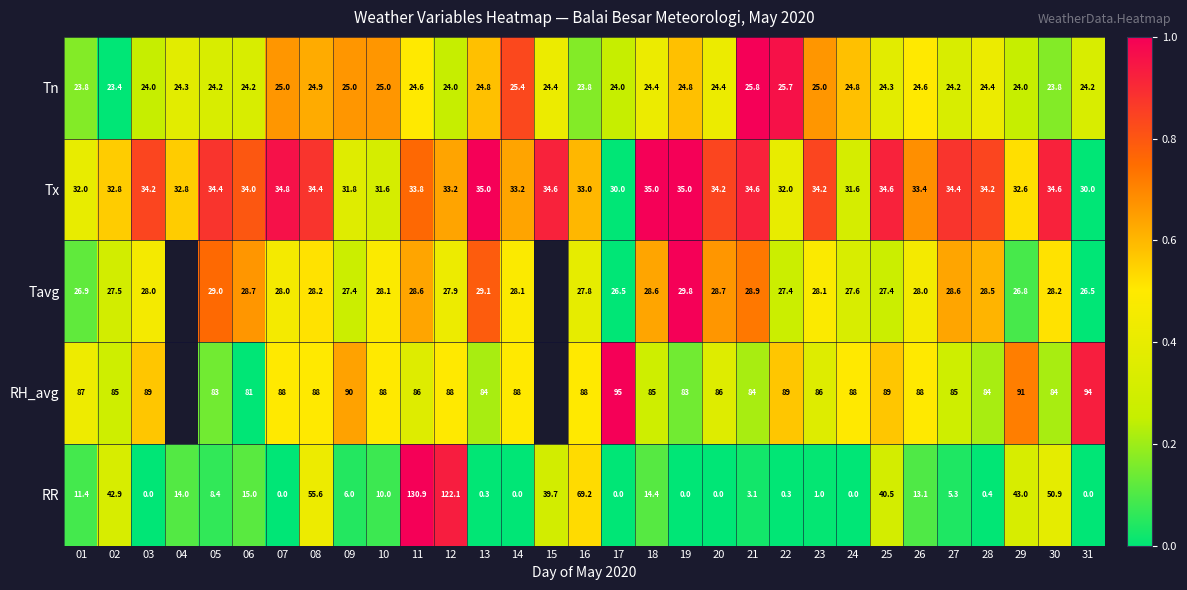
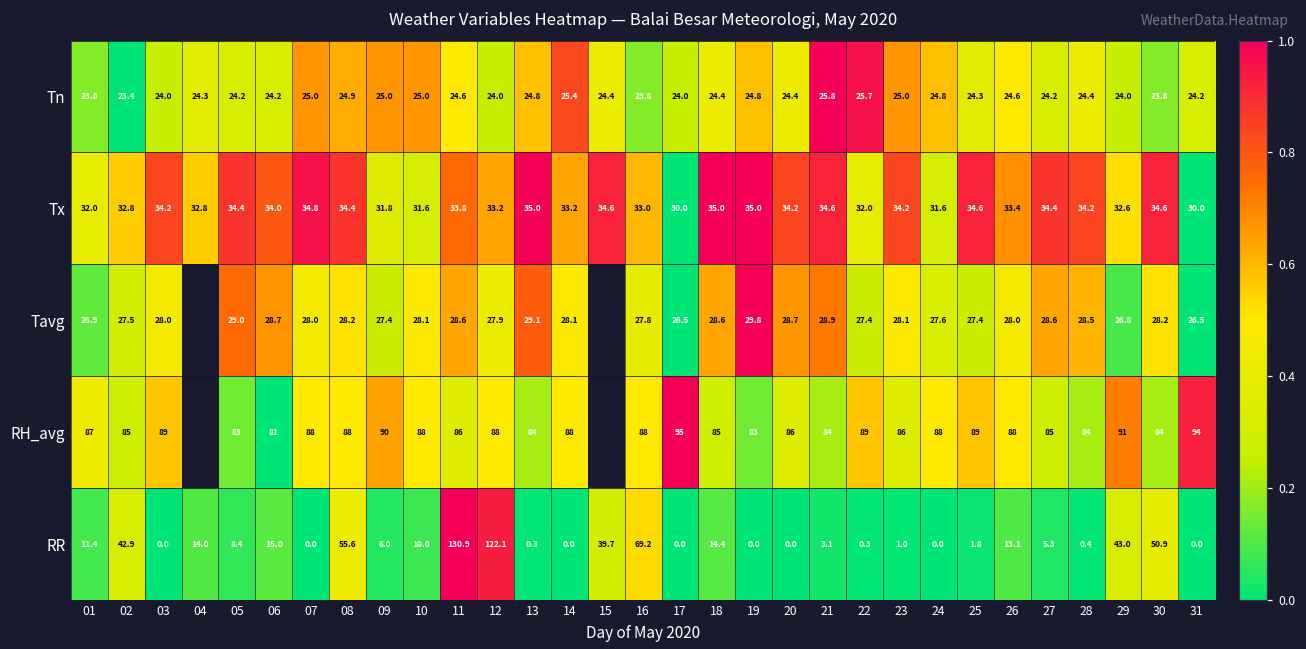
  {
    "Tn": {
      "01": 23.8,
      "02": 23.4,
      "03": 24.0,
      "04": 24.3,
      "05": 24.2,
      "06": 24.2,
      "07": 25.0,
      "08": 24.9,
      "09": 25.0,
      "10": 25.0,
      "11": 24.6,
      "12": 24.0,
      "13": 24.8,
      "14": 25.4,
      "15": 24.4,
      "16": 23.8,
      "17": 24.0,
      "18": 24.4,
      "19": 24.8,
      "20": 24.4,
      "21": 25.8,
      "22": 25.7,
      "23": 25.0,
      "24": 24.8,
      "25": 24.3,
      "26": 24.6,
      "27": 24.2,
      "28": 24.4,
      "29": 24.0,
      "30": 23.8,
      "31": 24.2
    },
    "Tx": {
      "01": 32.0,
      "02": 32.8,
      "03": 34.2,
      "04": 32.8,
      "05": 34.4,
      "06": 34.0,
      "07": 34.8,
      "08": 34.4,
      "09": 31.8,
      "10": 31.6,
      "11": 33.8,
      "12": 33.2,
      "13": 35.0,
      "14": 33.2,
      "15": 34.6,
      "16": 33.0,
      "17": 30.0,
      "18": 35.0,
      "19": 35.0,
      "20": 34.2,
      "21": 34.6,
      "22": 32.0,
      "23": 34.2,
      "24": 31.6,
      "25": 34.6,
      "26": 33.4,
      "27": 34.4,
      "28": 34.2,
      "29": 32.6,
      "30": 34.6,
      "31": 30.0
    },
    "Tavg": {
      "01": 26.9,
      "02": 27.5,
      "03": 28.0,
      "05": 29.0,
      "06": 28.7,
      "07": 28.0,
      "08": 28.2,
      "09": 27.4,
      "10": 28.1,
      "11": 28.6,
      "12": 27.9,
      "13": 29.1,
      "14": 28.1,
      "16": 27.8,
      "17": 26.5,
      "18": 28.6,
      "19": 29.8,
      "20": 28.7,
      "21": 28.9,
      "22": 27.4,
      "23": 28.1,
      "24": 27.6,
      "25": 27.4,
      "26": 28.0,
      "27": 28.6,
      "28": 28.5,
      "29": 26.8,
      "30": 28.2,
      "31": 26.5
    },
    "RH_avg": {
      "01": 87,
      "02": 85,
      "03": 89,
      "05": 83,
      "06": 81,
      "07": 88,
      "08": 88,
      "09": 90,
      "10": 88,
      "11": 86,
      "12": 88,
      "13": 84,
      "14": 88,
      "16": 88,
      "17": 95,
      "18": 85,
      "19": 83,
      "20": 86,
      "21": 84,
      "22": 89,
      "23": 86,
      "24": 88,
      "25": 89,
      "26": 88,
      "27": 85,
      "28": 84,
      "29": 91,
      "30": 84,
      "31": 94
    },
    "RR": {
      "01": 11.4,
      "02": 42.9,
      "03": 0.0,
      "04": 14.0,
      "05": 8.4,
      "06": 15.0,
      "07": 0.0,
      "08": 55.6,
      "09": 6.0,
      "10": 10.0,
      "11": 130.9,
      "12": 122.1,
      "13": 0.3,
      "14": 0.0,
      "15": 39.7,
      "16": 69.2,
      "17": 0.0,
      "18": 14.4,
      "19": 0.0,
      "20": 0.0,
      "21": 3.1,
      "22": 0.3,
      "23": 1.0,
      "24": 0.0,
-     "25": 40.5,
+     "25": 1.8,
      "26": 13.1,
      "27": 5.3,
      "28": 0.4,
      "29": 43.0,
      "30": 50.9,
      "31": 0.0
    }
  }
